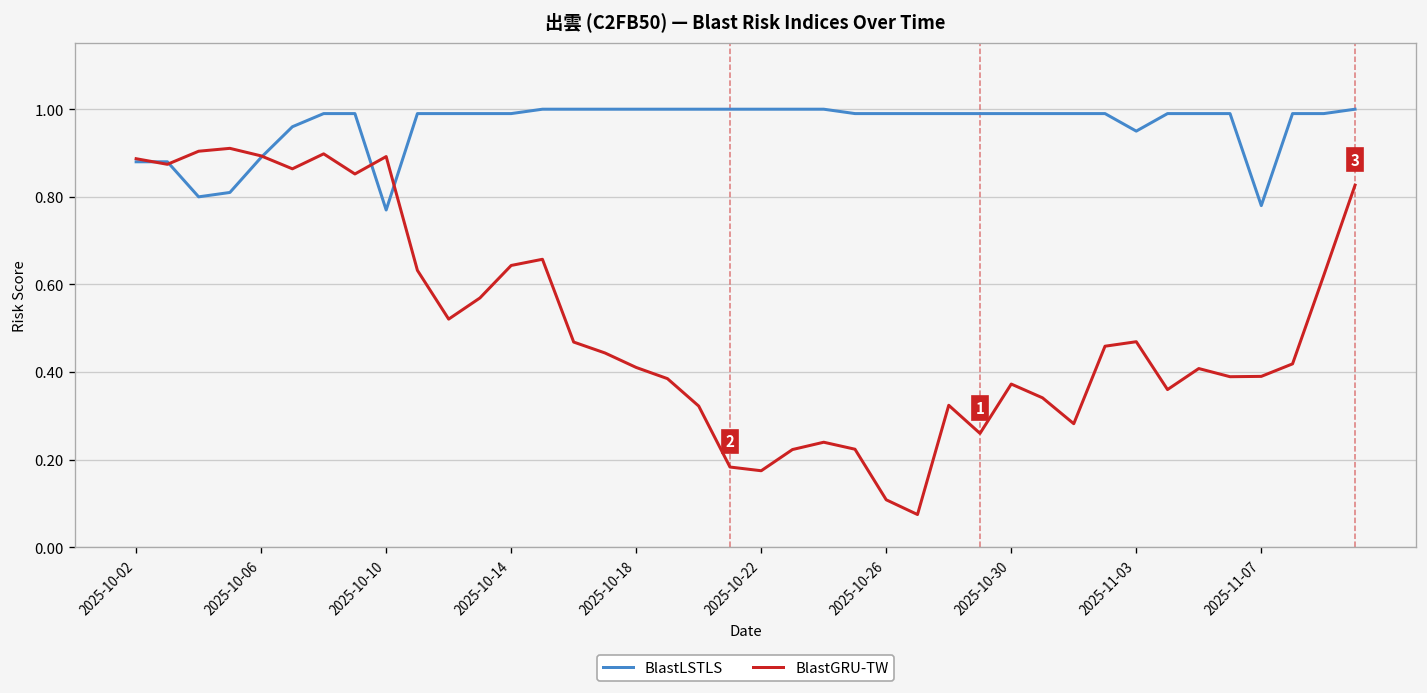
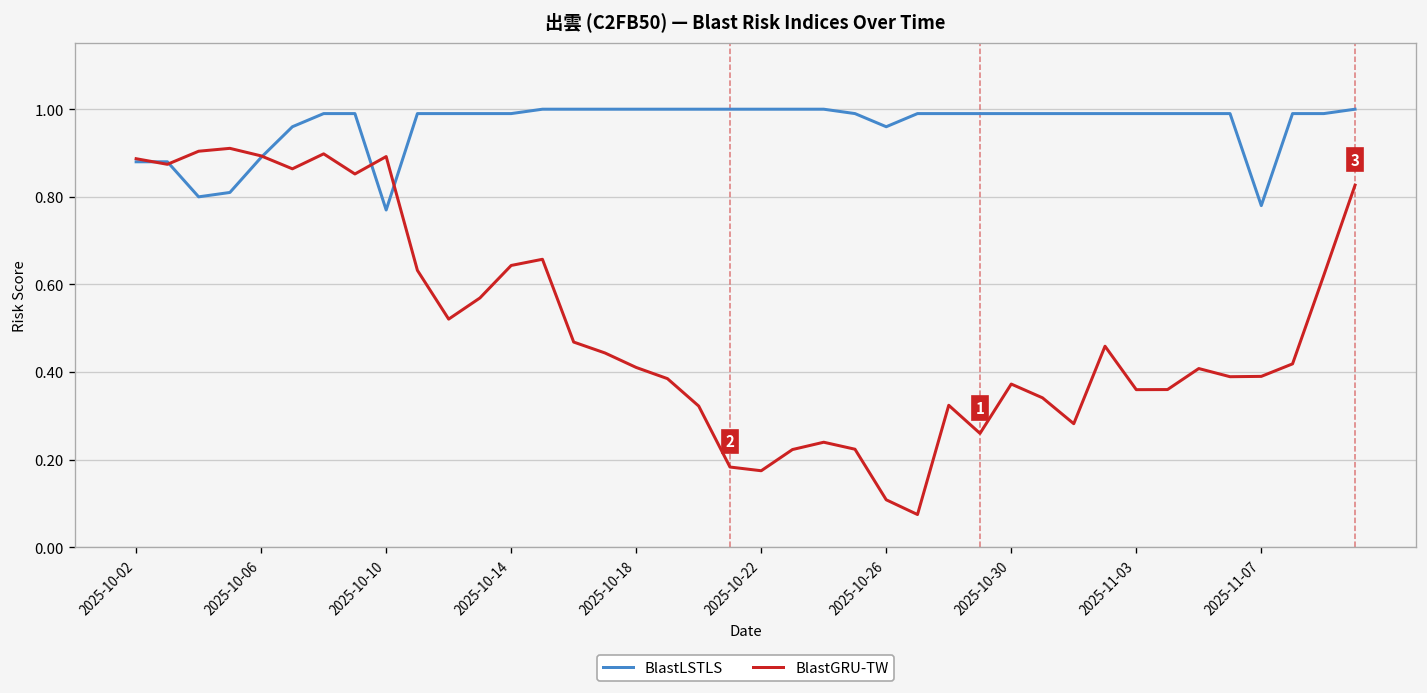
  {
    "BlastLSTLS": {
      "2025-10-10": 0.77,
      "2025-10-14": 0.99,
      "2025-10-18": 1.00,
      "2025-10-22": 1.00,
-     "2025-10-26": 0.99,
+     "2025-10-26": 0.96,
      "2025-10-30": 0.99,
-     "2025-11-03": 0.95,
+     "2025-11-03": 0.99,
      "2025-11-07": 0.78
    },
    "BlastGRU-TW": {
      "2025-10-10": 0.89,
      "2025-10-14": 0.64,
      "2025-10-18": 0.41,
      "2025-10-22": 0.17,
      "2025-10-26": 0.11,
      "2025-10-30": 0.37,
-     "2025-11-03": 0.47,
+     "2025-11-03": 0.36,
      "2025-11-07": 0.39
    }
  }
